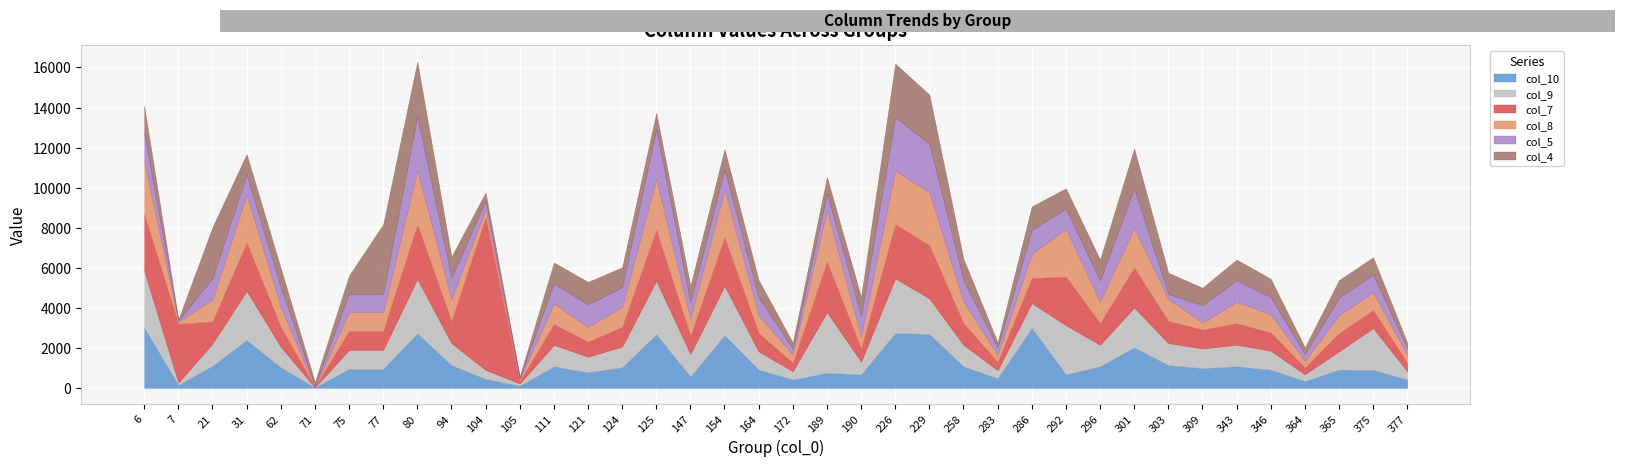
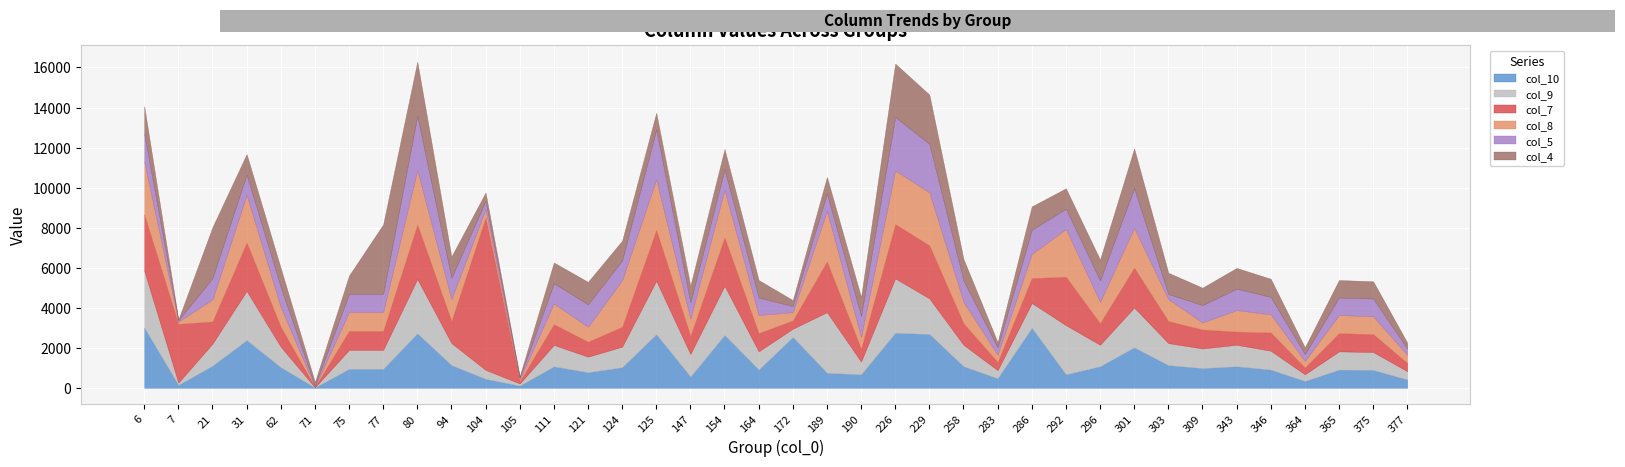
  {
    "col_10": {
      "6": 3000,
      "21": 1100,
      "31": 2400,
      "62": 1000,
      "75": 900,
      "77": 900,
      "80": 2700,
      "94": 1100,
      "104": 500,
      "111": 1100,
      "121": 800,
      "124": 1000,
      "125": 2700,
      "147": 600,
      "154": 2600,
      "164": 900,
-     "172": 400,
+     "172": 2500,
      "189": 800,
      "190": 700,
      "226": 2700,
      "229": 2700,
      "258": 1100,
      "283": 500,
      "286": 3000,
      "292": 700,
      "296": 1100,
      "301": 2000,
      "303": 1100,
      "309": 1000,
      "343": 1100,
      "346": 900,
      "364": 300,
      "365": 900,
      "375": 900,
      "377": 400
    },
    "col_9": {
      "6": 2800,
      "21": 1100,
      "31": 2500,
      "62": 1000,
      "75": 900,
      "77": 900,
      "80": 2700,
      "94": 1100,
      "104": 400,
      "111": 1100,
      "121": 800,
      "124": 1000,
      "125": 2700,
      "147": 1100,
      "154": 2500,
      "164": 900,
      "172": 400,
      "189": 3000,
      "190": 600,
      "226": 2700,
      "229": 1800,
      "258": 1100,
      "283": 400,
      "286": 1200,
      "292": 2500,
      "296": 1100,
      "301": 2000,
      "303": 1100,
      "309": 1000,
      "343": 1100,
      "346": 900,
      "364": 300,
      "365": 900,
-     "375": 2100,
+     "375": 900,
      "377": 400
    },
    "col_7": {
      "6": 2800,
      "21": 1100,
      "31": 2400,
      "62": 1000,
      "75": 900,
      "77": 900,
      "80": 2700,
      "94": 1100,
      "104": 7600,
      "111": 1000,
      "121": 700,
      "124": 1000,
      "125": 2500,
      "147": 900,
      "154": 2400,
      "164": 900,
      "172": 400,
      "189": 2500,
      "190": 600,
      "226": 2700,
      "229": 2700,
      "258": 1100,
      "283": 400,
      "286": 1200,
      "292": 2400,
      "296": 1100,
      "301": 2000,
      "303": 1100,
      "309": 900,
-     "343": 1100,
+     "343": 700,
      "346": 900,
      "364": 300,
      "365": 900,
      "375": 900,
      "377": 400
    },
    "col_8": {
      "6": 2700,
      "21": 1100,
      "31": 2400,
      "62": 1000,
      "75": 900,
      "77": 900,
      "80": 2700,
      "94": 1100,
      "104": 400,
      "111": 1000,
      "121": 700,
-     "124": 1000,
+     "124": 2300,
      "125": 2500,
      "147": 900,
      "154": 2400,
      "164": 900,
      "172": 400,
      "189": 2500,
      "190": 600,
      "226": 2700,
      "229": 2600,
      "258": 1100,
      "283": 400,
      "286": 1200,
      "292": 2400,
      "296": 1100,
      "301": 2000,
      "303": 1100,
      "309": 300,
      "343": 1100,
      "346": 900,
      "364": 300,
      "365": 900,
      "375": 900,
      "377": 400
    }
  }
